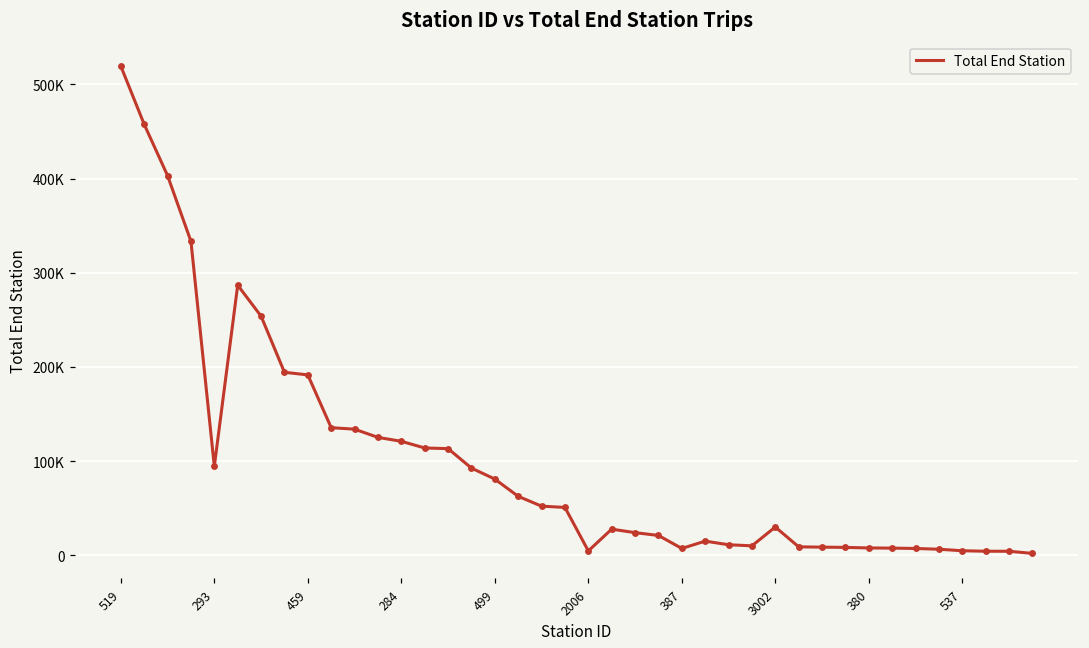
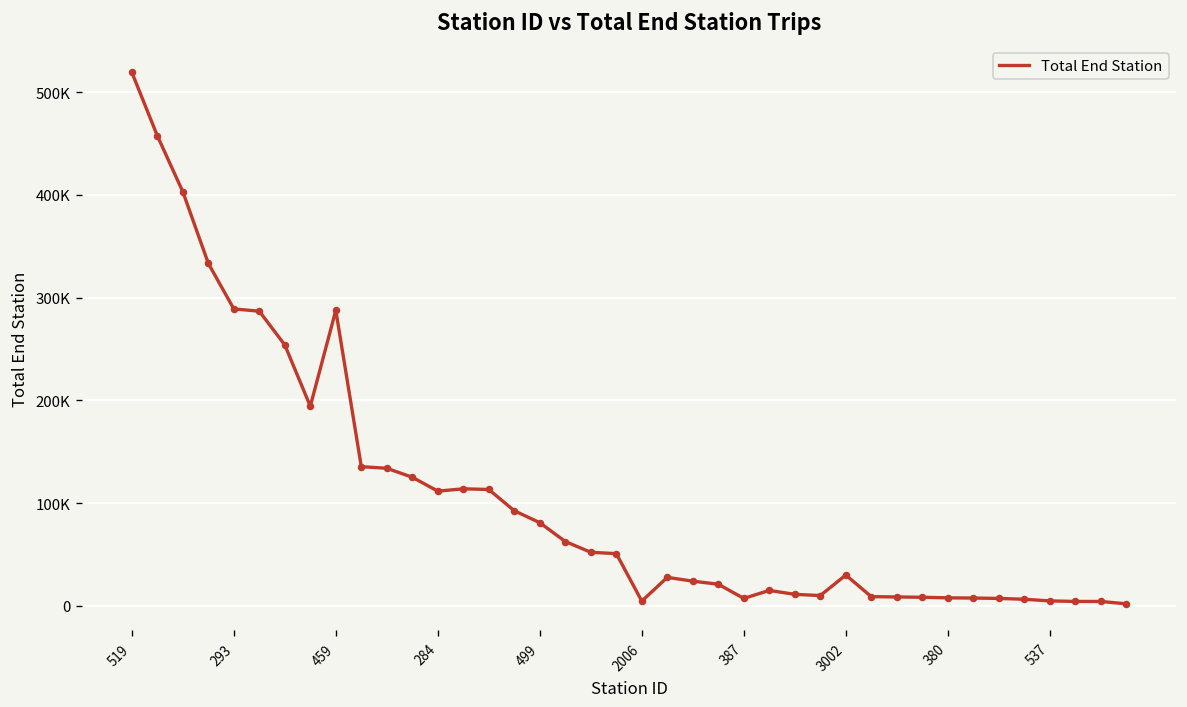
  {
    "519": 520000,
-   "293": 90000,
-   "459": 190000,
-   "284": 120000,
+   "293": 290000,
+   "459": 290000,
+   "284": 110000,
    "499": 80000,
    "2006": 0,
    "387": 10000,
    "3002": 30000,
    "380": 10000,
    "537": 0
  }
